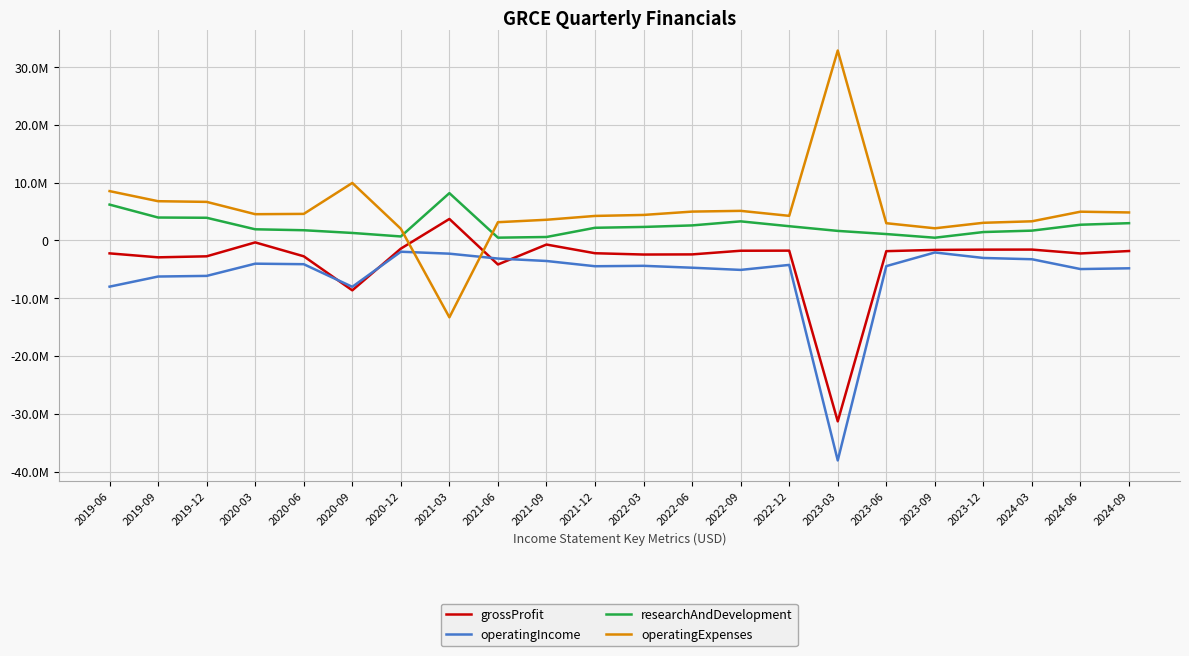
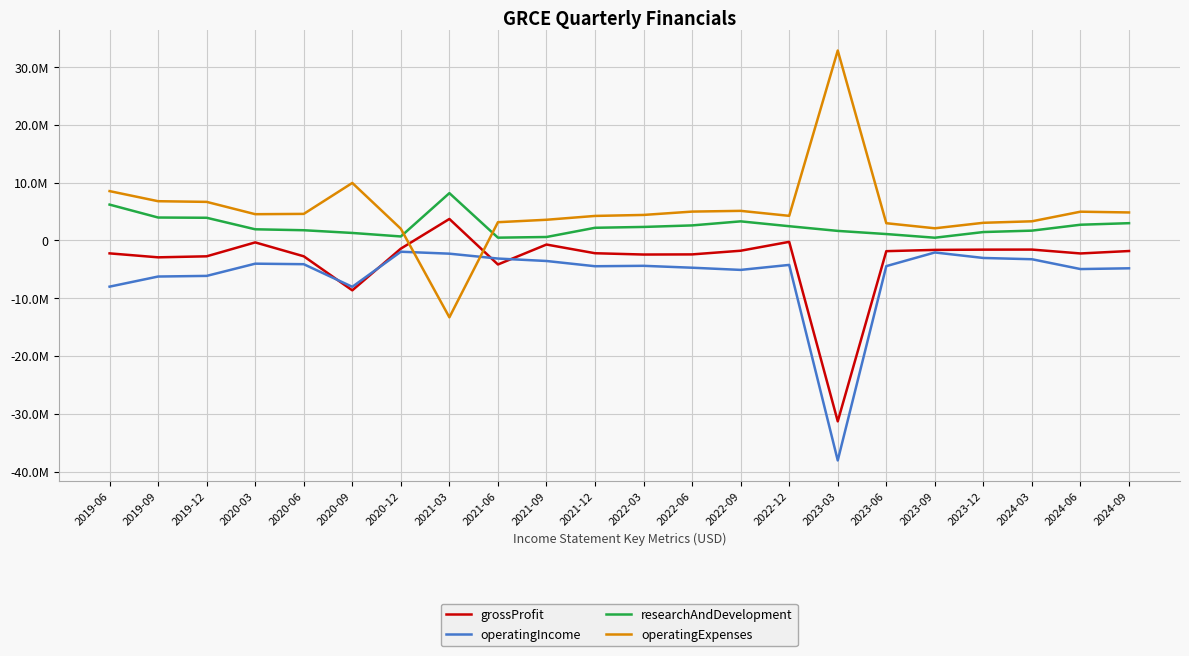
  {
    "grossProfit": {
      "2019-06": -2000000,
      "2019-09": -3000000,
      "2019-12": -3000000,
      "2020-03": 0,
      "2020-06": -3000000,
      "2020-09": -9000000,
      "2020-12": -1000000,
      "2021-03": 4000000,
      "2021-06": -4000000,
      "2021-09": -1000000,
      "2021-12": -2000000,
      "2022-03": -2000000,
      "2022-06": -2000000,
      "2022-09": -2000000,
-     "2022-12": -2000000,
+     "2022-12": 0,
      "2023-03": -31000000,
      "2023-06": -2000000,
      "2023-09": -2000000,
      "2023-12": -2000000,
      "2024-03": -2000000,
      "2024-06": -2000000,
      "2024-09": -2000000
    },
    "operatingIncome": {
      "2019-06": -8000000,
      "2019-09": -6000000,
      "2019-12": -6000000,
      "2020-03": -4000000,
      "2020-06": -4000000,
      "2020-09": -8000000,
      "2020-12": -2000000,
      "2021-03": -2000000,
      "2021-06": -3000000,
      "2021-09": -4000000,
      "2021-12": -4000000,
      "2022-03": -4000000,
      "2022-06": -5000000,
      "2022-09": -5000000,
      "2022-12": -4000000,
      "2023-03": -38000000,
      "2023-06": -4000000,
      "2023-09": -2000000,
      "2023-12": -3000000,
      "2024-03": -3000000,
      "2024-06": -5000000,
      "2024-09": -5000000
    },
    "researchAndDevelopment": {
      "2019-06": 6000000,
      "2019-09": 4000000,
      "2019-12": 4000000,
      "2020-03": 2000000,
      "2020-06": 2000000,
      "2020-09": 1000000,
      "2020-12": 1000000,
      "2021-03": 8000000,
      "2021-06": 0,
      "2021-09": 1000000,
      "2021-12": 2000000,
      "2022-03": 2000000,
      "2022-06": 3000000,
      "2022-09": 3000000,
      "2022-12": 2000000,
      "2023-03": 2000000,
      "2023-06": 1000000,
      "2023-09": 0,
      "2023-12": 1000000,
      "2024-03": 2000000,
      "2024-06": 3000000,
      "2024-09": 3000000
    },
    "operatingExpenses": {
      "2019-06": 9000000,
      "2019-09": 7000000,
      "2019-12": 7000000,
      "2020-03": 5000000,
      "2020-06": 5000000,
      "2020-09": 10000000,
      "2020-12": 2000000,
      "2021-03": -13000000,
      "2021-06": 3000000,
      "2021-09": 4000000,
      "2021-12": 4000000,
      "2022-03": 4000000,
      "2022-06": 5000000,
      "2022-09": 5000000,
      "2022-12": 4000000,
      "2023-03": 33000000,
      "2023-06": 3000000,
      "2023-09": 2000000,
      "2023-12": 3000000,
      "2024-03": 3000000,
      "2024-06": 5000000,
      "2024-09": 5000000
    }
  }
